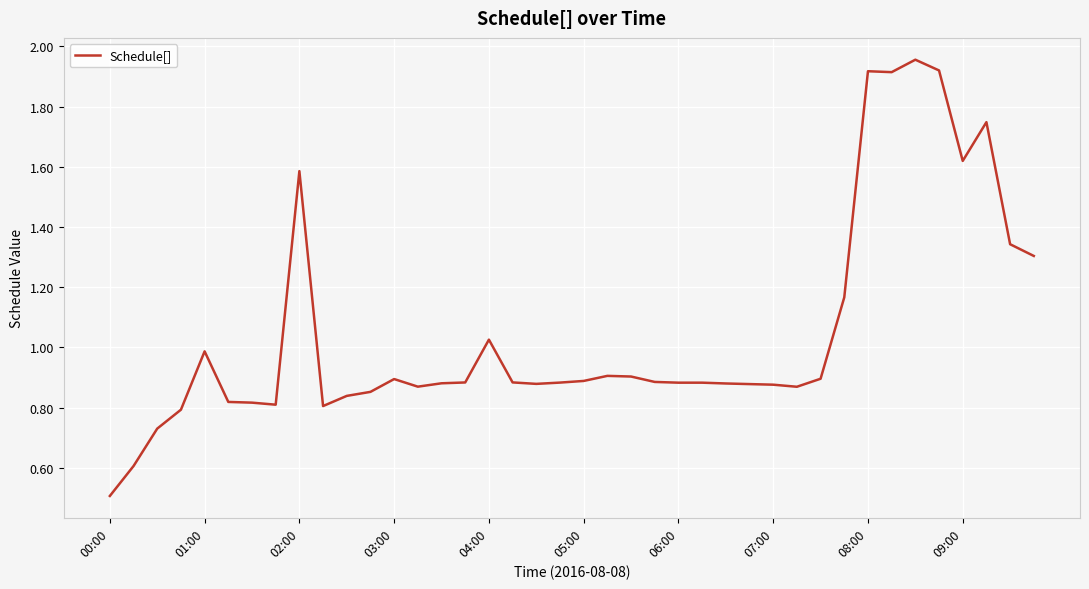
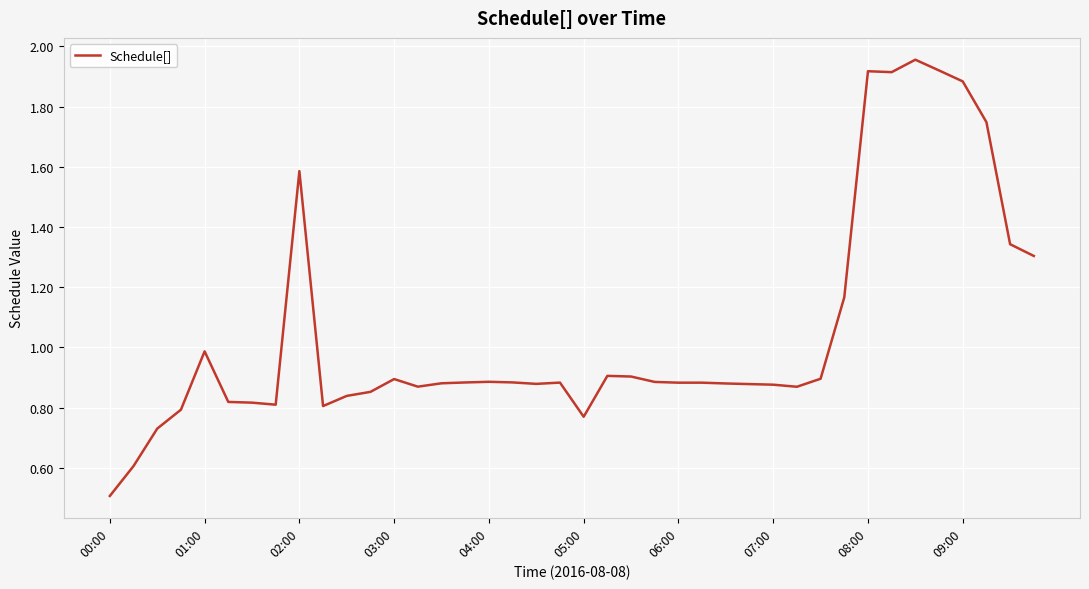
  {
    "00:00": 0.51,
    "01:00": 0.99,
    "02:00": 1.59,
    "03:00": 0.89,
-   "04:00": 1.03,
-   "05:00": 0.89,
+   "04:00": 0.89,
+   "05:00": 0.77,
    "06:00": 0.88,
    "07:00": 0.88,
    "08:00": 1.92,
-   "09:00": 1.62
+   "09:00": 1.88
  }
